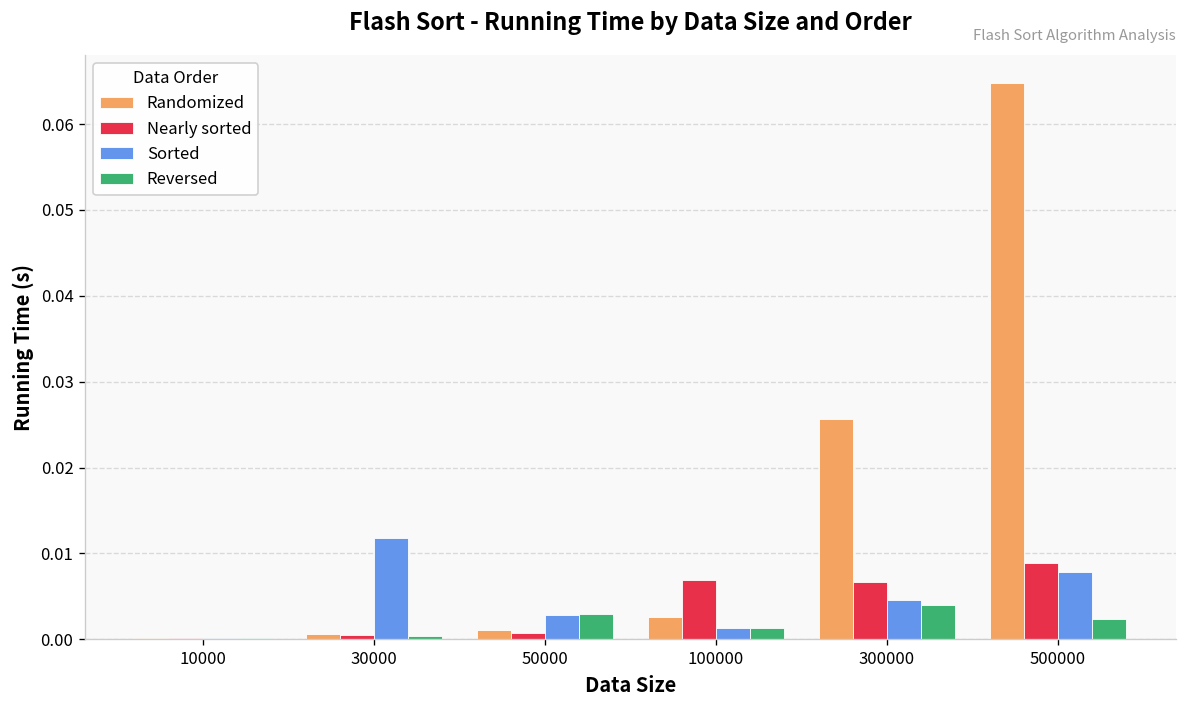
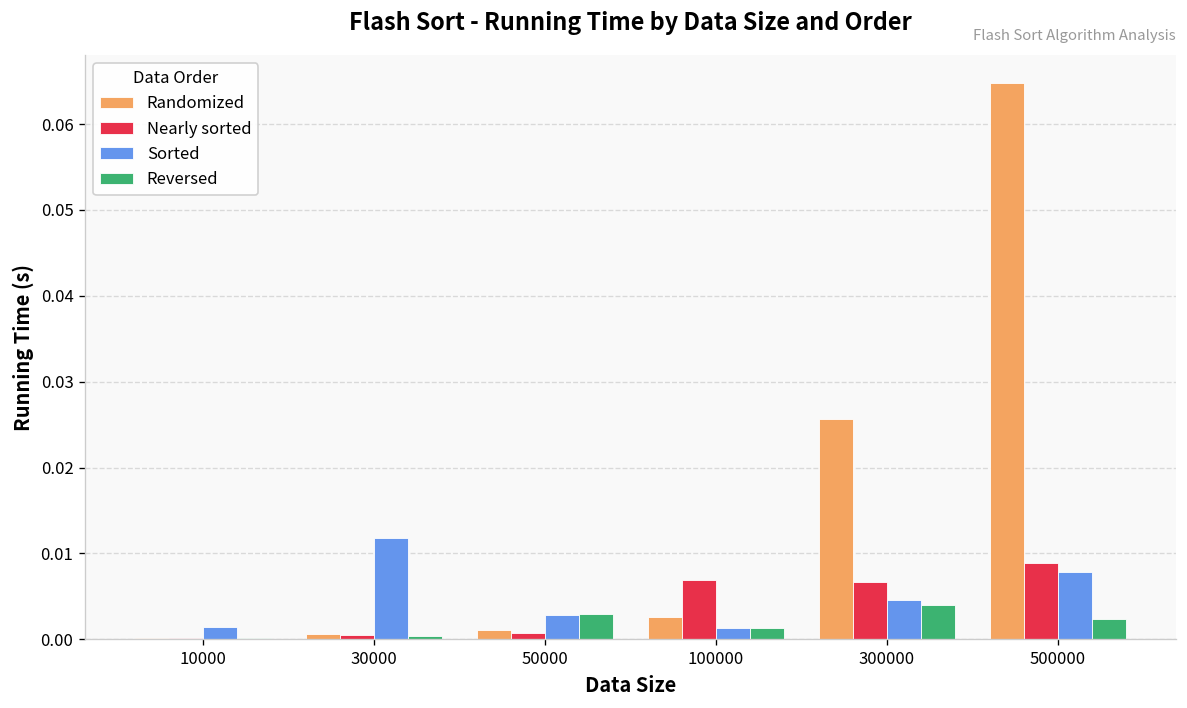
  {
    "Randomized": {
      "30000": 0.001,
      "50000": 0.001,
      "100000": 0.003,
      "300000": 0.026,
      "500000": 0.065
    },
    "Nearly sorted": {
      "30000": 0.000,
      "50000": 0.001,
      "100000": 0.007,
      "300000": 0.007,
      "500000": 0.009
    },
    "Sorted": {
-     "10000": 0.000,
+     "10000": 0.001,
      "30000": 0.012,
      "50000": 0.003,
      "100000": 0.001,
      "300000": 0.005,
      "500000": 0.008
    },
    "Reversed": {
      "30000": 0.000,
      "50000": 0.003,
      "100000": 0.001,
      "300000": 0.004,
      "500000": 0.002
    }
  }
